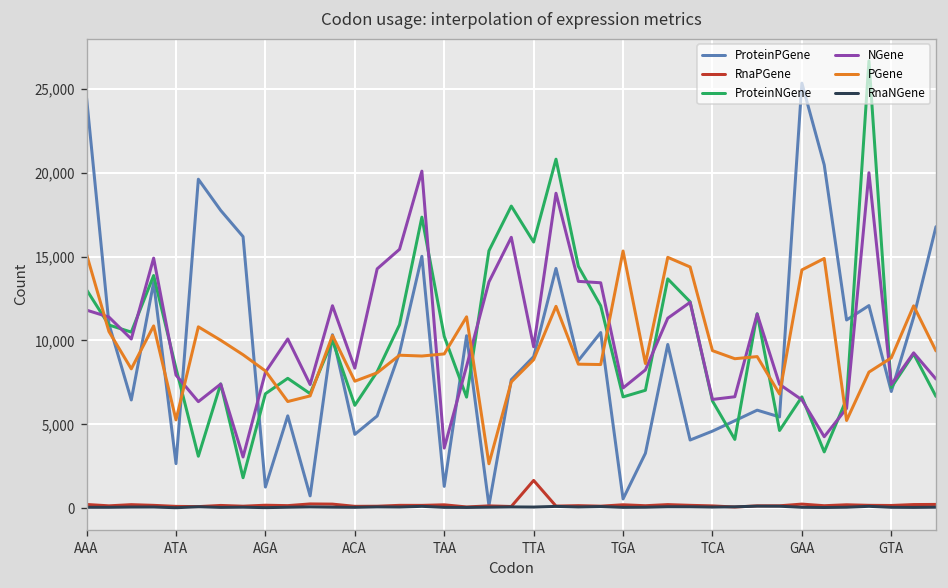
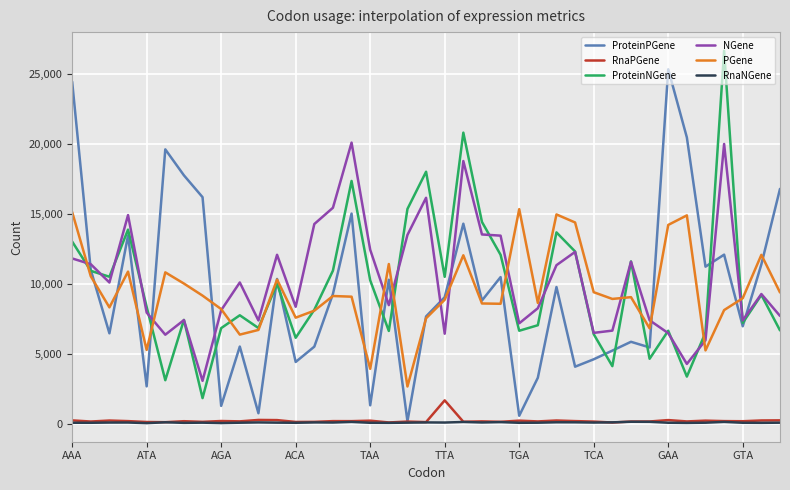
  {
    "ProteinPGene": {
      "AAA": "24,500",
      "ATA": "2,700",
      "AGA": "1,300",
      "ACA": "4,400",
      "TAA": "1,300",
      "TGA": "600",
      "TCA": "4,600",
      "GTA": "7,000"
    },
    "RnaPGene": {
      "TTA": "1,700",
      "GAA": "200"
    },
    "ProteinNGene": {
      "AAA": "13,000",
      "ATA": "8,300",
      "AGA": "6,800",
      "ACA": "6,100",
      "TAA": "10,200",
-     "TTA": "15,900",
+     "TTA": "10,500",
      "TGA": "6,600"
    },
    "NGene": {
      "AAA": "11,800",
      "ATA": "7,900",
      "ACA": "8,300",
-     "TAA": "3,600",
-     "TTA": "9,600",
+     "TAA": "12,400",
+     "TTA": "6,400",
      "TGA": "7,200"
    },
    "PGene": {
      "AAA": "15,100",
      "ATA": "5,300",
      "ACA": "7,600",
-     "TAA": "9,200",
+     "TAA": "3,900",
      "TGA": "15,300",
      "TCA": "9,400",
      "GAA": "14,200",
      "GTA": "9,000"
    },
    "RnaNGene": {
      "TTA": "100",
      "GAA": "100"
    }
  }
